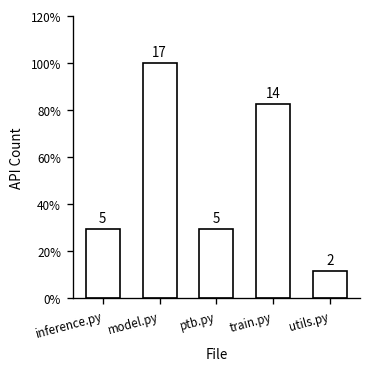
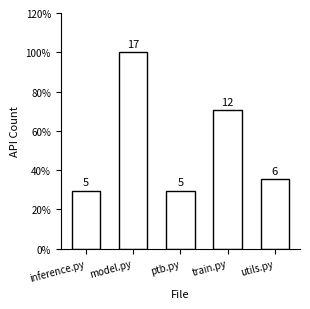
  {
    "inference.py": 5,
    "model.py": 17,
    "ptb.py": 5,
-   "train.py": 14,
-   "utils.py": 2
+   "train.py": 12,
+   "utils.py": 6
  }
